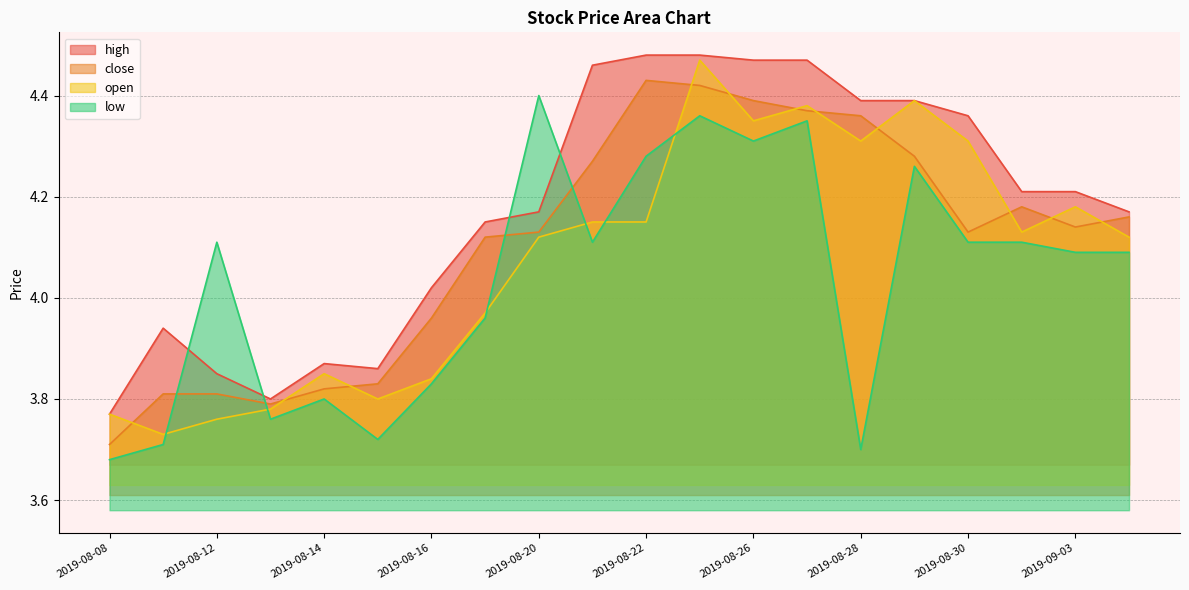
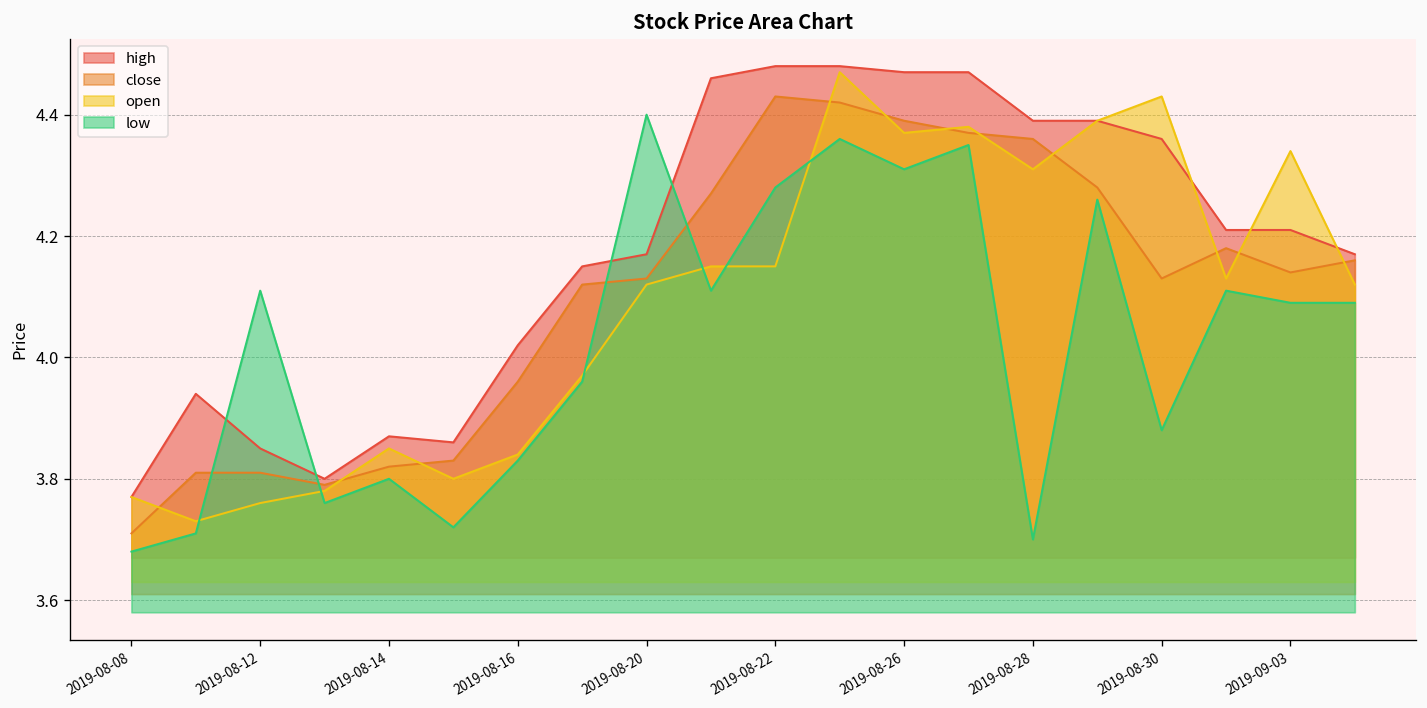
  {
    "open": {
      "2019-08-12": 3.76,
      "2019-08-14": 3.85,
      "2019-08-16": 3.84,
      "2019-08-20": 4.12,
      "2019-08-22": 4.15,
-     "2019-08-26": 4.35,
+     "2019-08-26": 4.37,
      "2019-08-28": 4.31,
-     "2019-08-30": 4.31,
-     "2019-09-03": 4.18
+     "2019-08-30": 4.43,
+     "2019-09-03": 4.34
    },
    "low": {
      "2019-08-08": 3.68,
      "2019-08-12": 4.11,
      "2019-08-14": 3.80,
      "2019-08-16": 3.83,
      "2019-08-20": 4.40,
      "2019-08-22": 4.28,
      "2019-08-26": 4.31,
      "2019-08-28": 3.70,
-     "2019-08-30": 4.11,
+     "2019-08-30": 3.88,
      "2019-09-03": 4.09
    }
  }
